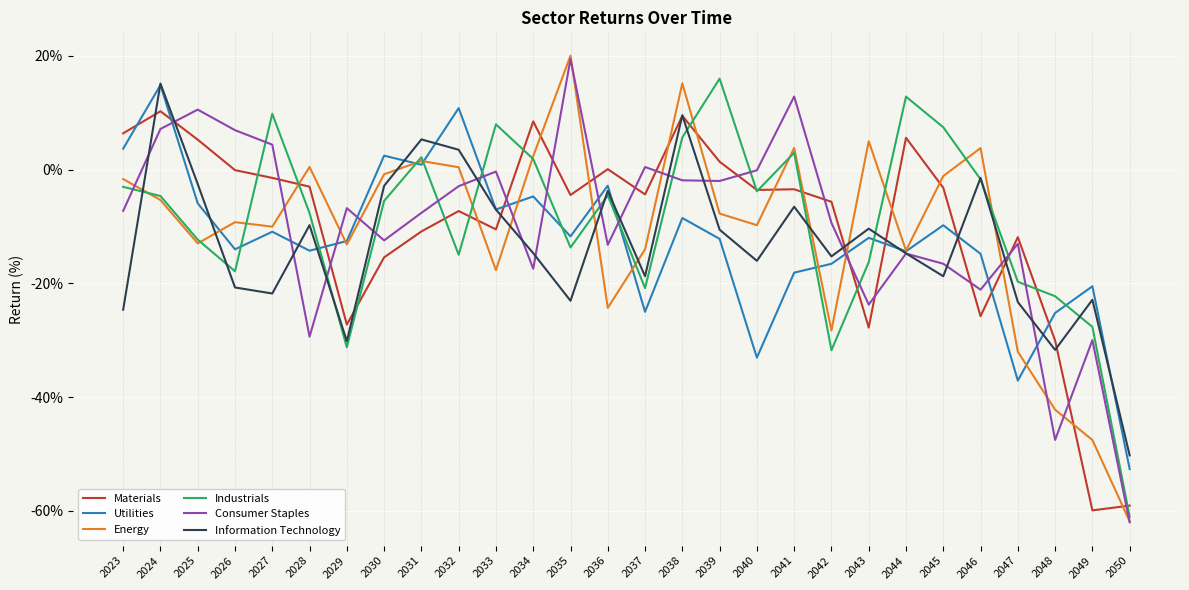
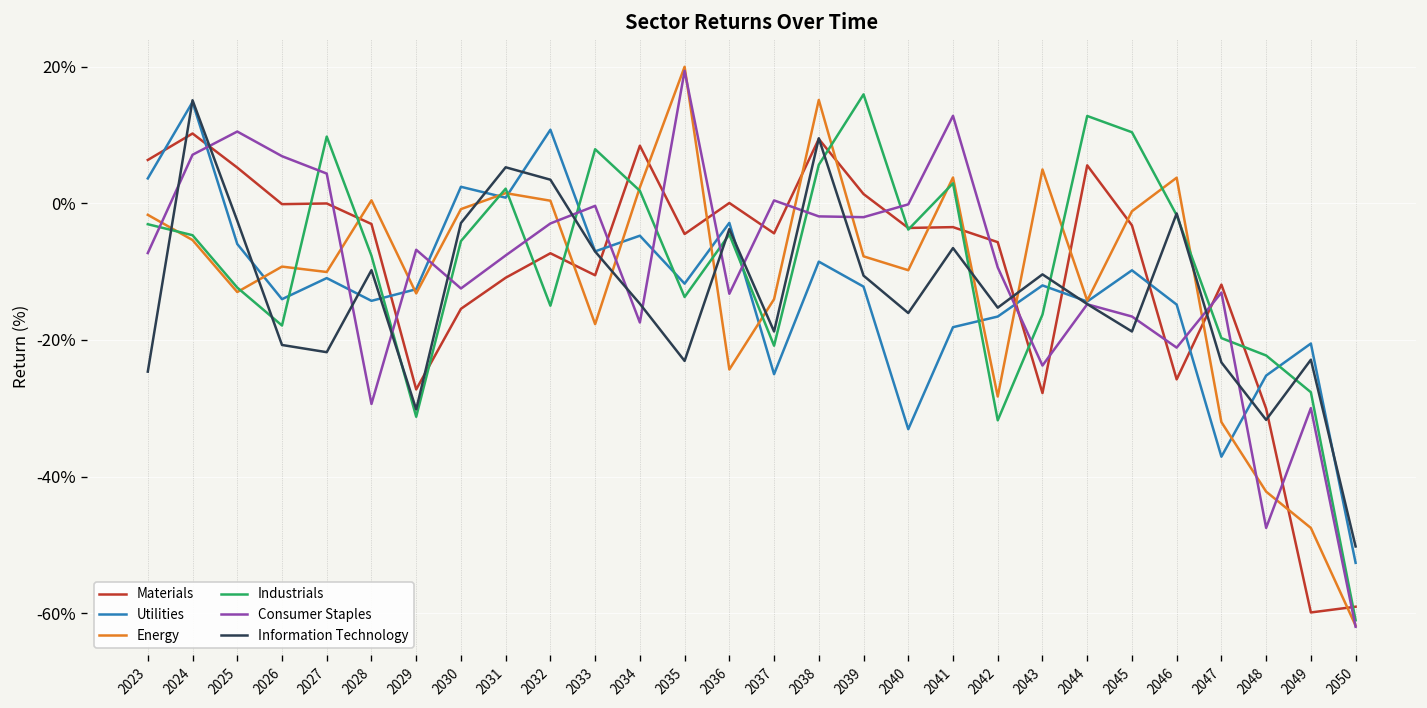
  {
    "Materials": {
      "2023": "6%",
      "2024": "10%",
      "2025": "5%",
      "2026": "0%",
-     "2027": "-1%",
+     "2027": "0%",
      "2028": "-3%",
      "2029": "-27%",
      "2030": "-15%",
      "2031": "-11%",
      "2032": "-7%",
      "2033": "-11%",
      "2034": "8%",
      "2035": "-4%",
      "2036": "0%",
      "2037": "-4%",
      "2039": "1%",
      "2041": "-3%",
      "2042": "-6%",
      "2043": "-28%",
      "2044": "6%",
      "2045": "-3%",
      "2046": "-26%",
      "2047": "-12%",
      "2048": "-30%",
      "2049": "-60%",
      "2050": "-59%"
    },
    "Utilities": {
      "2023": "4%",
      "2025": "-6%",
      "2026": "-14%",
      "2027": "-11%",
      "2028": "-14%",
      "2029": "-13%",
      "2030": "2%",
      "2031": "1%",
      "2032": "11%",
      "2034": "-5%",
      "2035": "-12%",
      "2036": "-3%",
      "2037": "-25%",
      "2038": "-9%",
      "2039": "-12%",
      "2040": "-33%",
      "2041": "-18%",
      "2042": "-17%",
      "2043": "-12%",
      "2045": "-10%",
      "2046": "-15%",
      "2047": "-37%",
      "2048": "-25%",
      "2049": "-21%",
      "2050": "-53%"
    },
    "Energy": {
      "2023": "-2%",
      "2024": "-5%",
      "2025": "-13%",
      "2026": "-9%",
      "2027": "-10%",
      "2028": "0%",
      "2029": "-13%",
      "2030": "-1%",
      "2031": "2%",
      "2032": "0%",
      "2033": "-18%",
      "2034": "2%",
      "2035": "20%",
      "2036": "-24%",
      "2037": "-14%",
      "2038": "15%",
      "2039": "-8%",
      "2040": "-10%",
      "2041": "4%",
      "2042": "-28%",
      "2043": "5%",
      "2045": "-1%",
      "2046": "4%",
      "2047": "-32%",
      "2048": "-42%",
      "2049": "-48%"
    },
    "Industrials": {
      "2023": "-3%",
      "2024": "-5%",
      "2025": "-12%",
      "2026": "-18%",
      "2027": "10%",
      "2028": "-8%",
      "2029": "-31%",
      "2030": "-6%",
      "2031": "2%",
      "2032": "-15%",
      "2033": "8%",
      "2034": "2%",
      "2035": "-14%",
      "2036": "-5%",
      "2037": "-21%",
      "2038": "6%",
      "2039": "16%",
      "2041": "3%",
      "2042": "-32%",
      "2043": "-16%",
      "2044": "13%",
-     "2045": "7%",
+     "2045": "10%",
      "2047": "-20%",
      "2048": "-22%",
      "2049": "-28%",
      "2050": "-61%"
    },
    "Consumer Staples": {
      "2023": "-7%",
      "2024": "7%",
      "2025": "11%",
      "2026": "7%",
      "2027": "4%",
      "2028": "-29%",
      "2029": "-7%",
      "2030": "-12%",
      "2031": "-8%",
      "2032": "-3%",
      "2033": "0%",
      "2034": "-17%",
      "2035": "19%",
      "2036": "-13%",
      "2037": "0%",
      "2038": "-2%",
      "2039": "-2%",
      "2040": "0%",
      "2041": "13%",
      "2042": "-9%",
      "2043": "-24%",
      "2045": "-17%",
      "2046": "-21%",
      "2047": "-13%",
      "2048": "-48%",
      "2049": "-30%"
    },
    "Information Technology": {
      "2023": "-25%",
      "2025": "-3%",
      "2026": "-21%",
      "2027": "-22%",
      "2028": "-10%",
      "2029": "-30%",
      "2030": "-3%",
      "2031": "5%",
      "2032": "3%",
      "2034": "-15%",
      "2035": "-23%",
      "2036": "-4%",
      "2037": "-19%",
      "2039": "-11%",
      "2040": "-16%",
      "2041": "-7%",
      "2042": "-15%",
      "2043": "-10%",
      "2045": "-19%",
      "2047": "-23%",
      "2048": "-32%",
      "2049": "-23%",
      "2050": "-50%"
    }
  }
